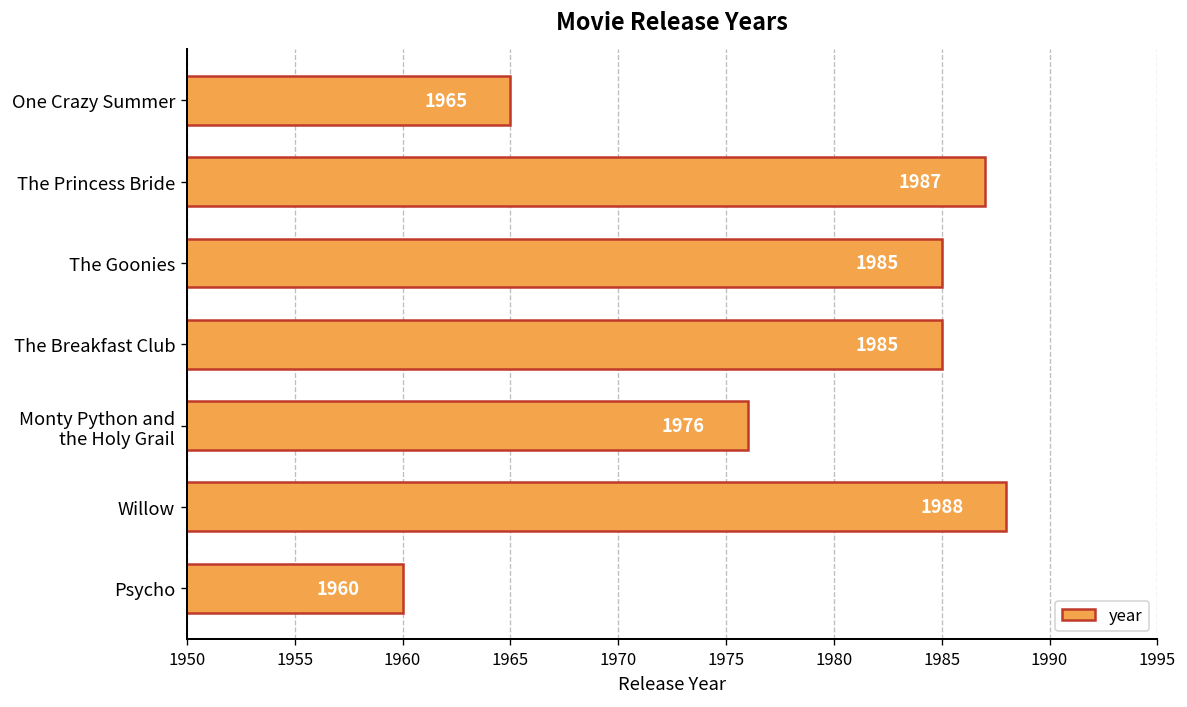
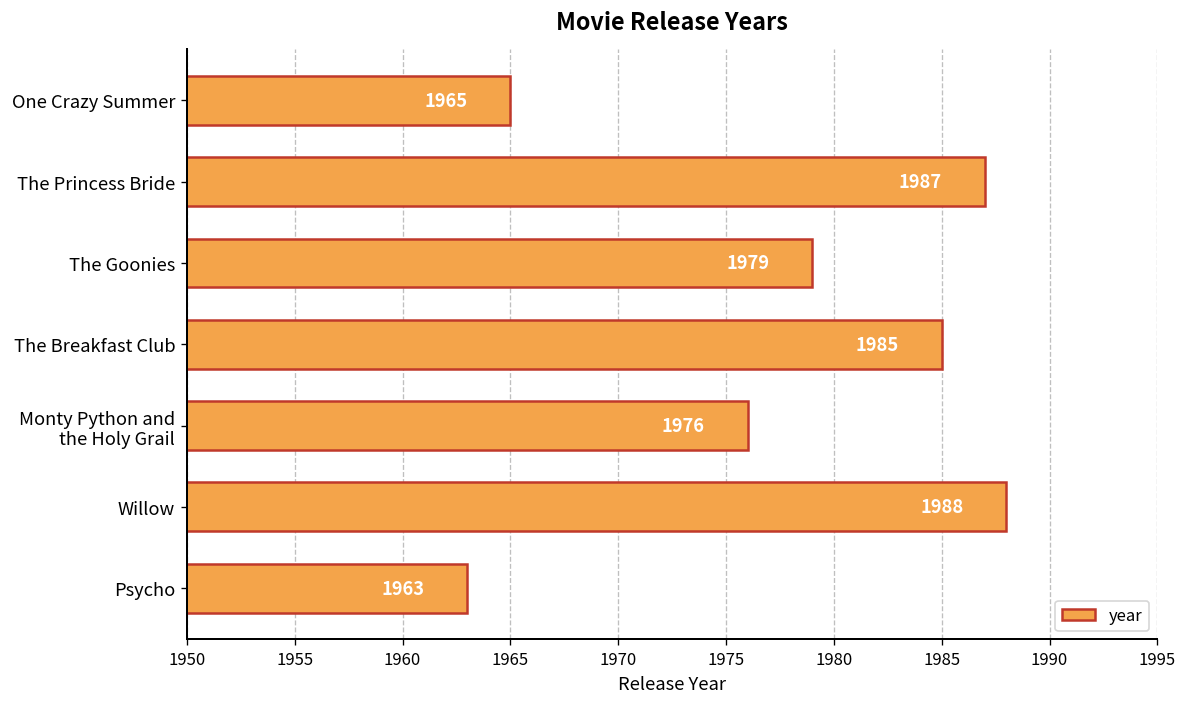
  {
    "One Crazy Summer": 1965,
    "The Princess Bride": 1987,
-   "The Goonies": 1985,
+   "The Goonies": 1979,
    "The Breakfast Club": 1985,
    "Monty Python and the Holy Grail": 1976,
    "Willow": 1988,
-   "Psycho": 1960
+   "Psycho": 1963
  }
